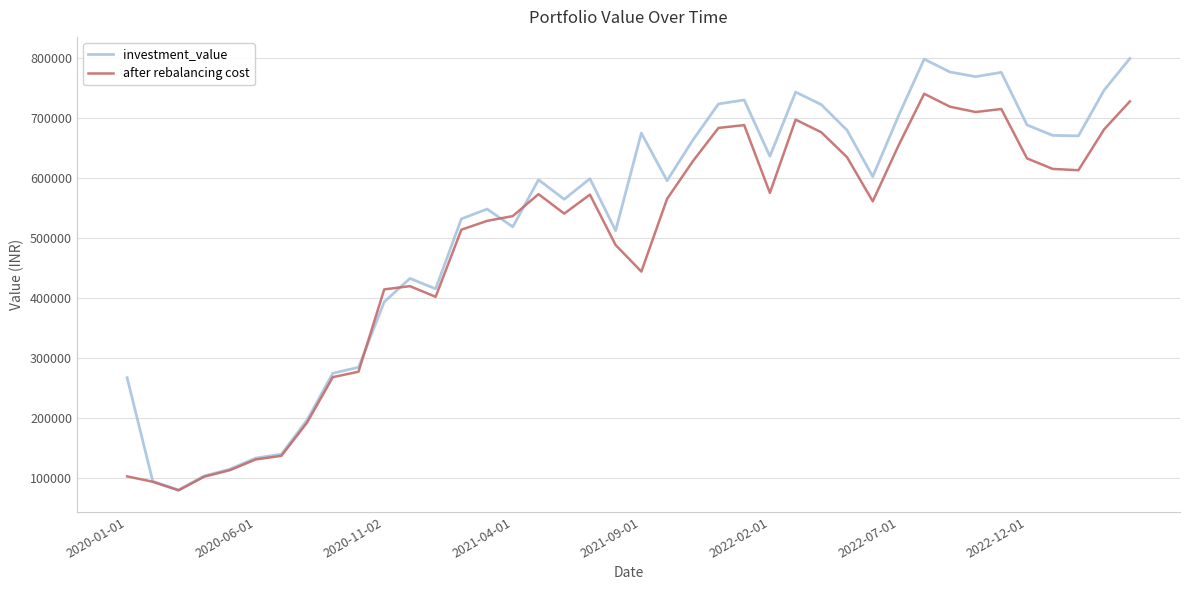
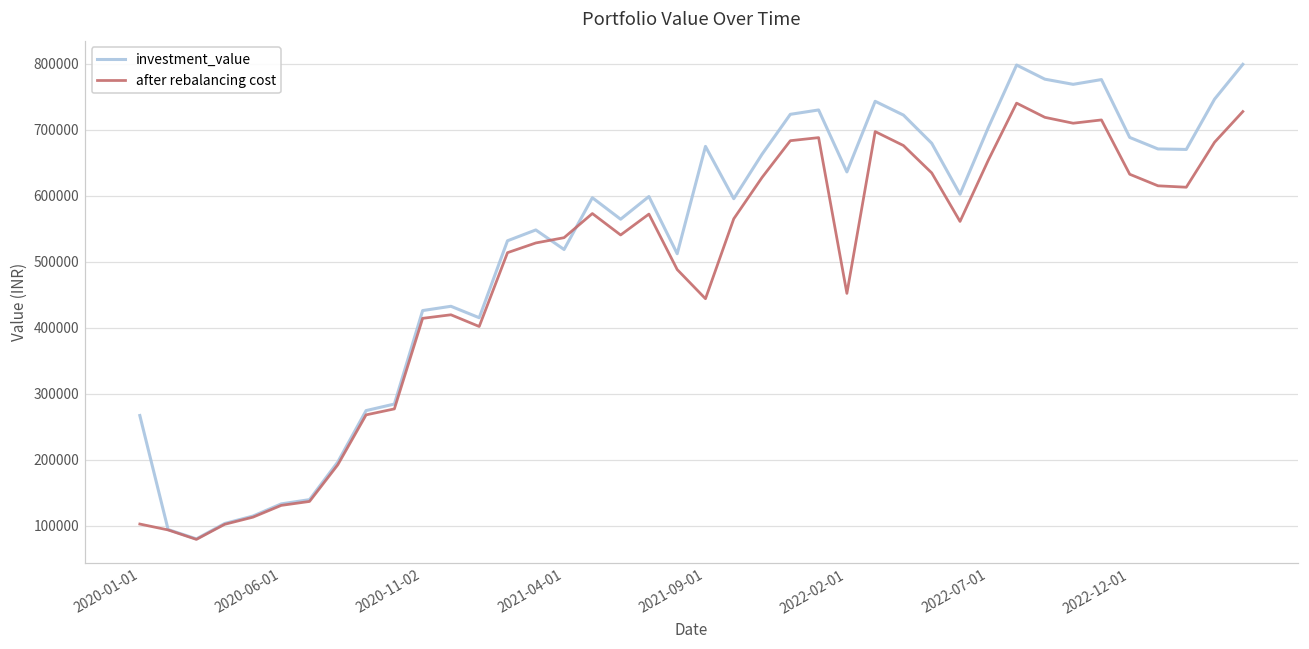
  {
    "investment_value": {
      "2020-01-01": 270000,
-     "2020-11-02": 390000,
+     "2020-11-02": 430000,
      "2021-04-01": 520000,
      "2021-09-01": 670000,
      "2022-02-01": 640000,
      "2022-07-01": 700000,
      "2022-12-01": 690000
    },
    "after rebalancing cost": {
      "2020-01-01": 100000,
      "2020-11-02": 410000,
      "2021-04-01": 540000,
      "2021-09-01": 440000,
-     "2022-02-01": 580000,
+     "2022-02-01": 450000,
      "2022-07-01": 650000,
      "2022-12-01": 630000
    }
  }
